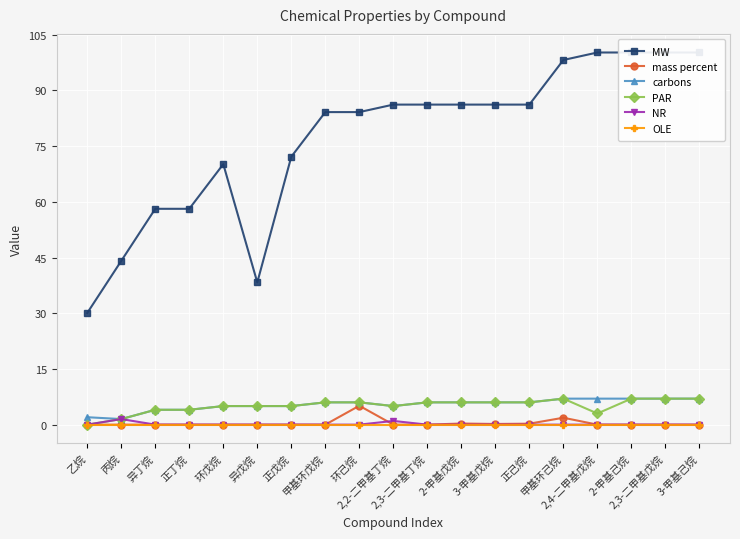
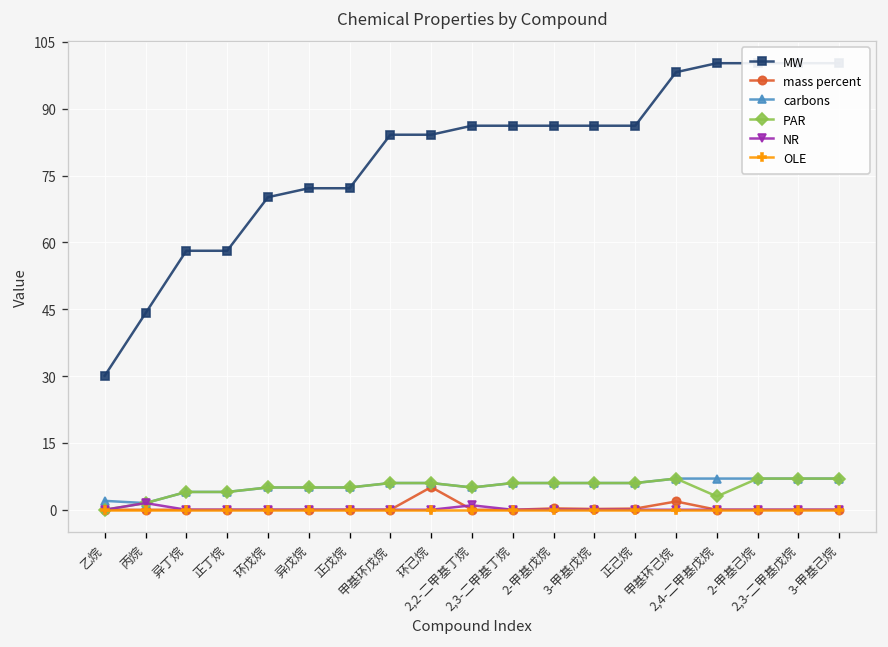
  {
    "MW": {
      "乙烷": 30,
      "丙烷": 44,
      "异丁烷": 58,
      "正丁烷": 58,
      "环戊烷": 70,
-     "异戊烷": 38,
+     "异戊烷": 72,
      "正戊烷": 72,
      "甲基环戊烷": 84,
      "环己烷": 84,
      "2,2-二甲基丁烷": 86,
      "2,3-二甲基丁烷": 86,
      "2-甲基戊烷": 86,
      "3-甲基戊烷": 86,
      "正己烷": 86,
      "甲基环己烷": 98,
      "2,4-二甲基戊烷": 100
    },
    "mass percent": {
      "环己烷": 5,
      "甲基环己烷": 2
    },
    "carbons": {
      "乙烷": 2,
      "2,4-二甲基戊烷": 7
    },
    "PAR": {
      "2,4-二甲基戊烷": 3
    },
    "NR": {
      "2,2-二甲基丁烷": 1
    }
  }
